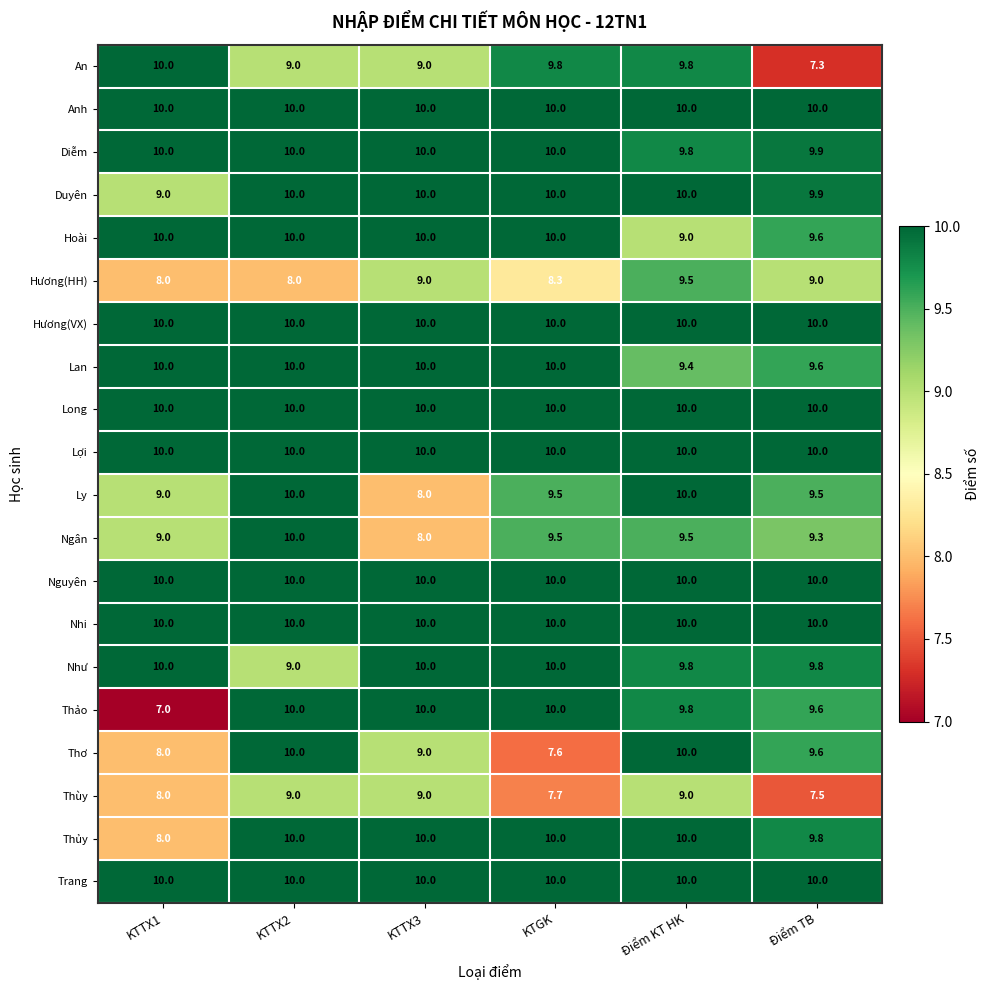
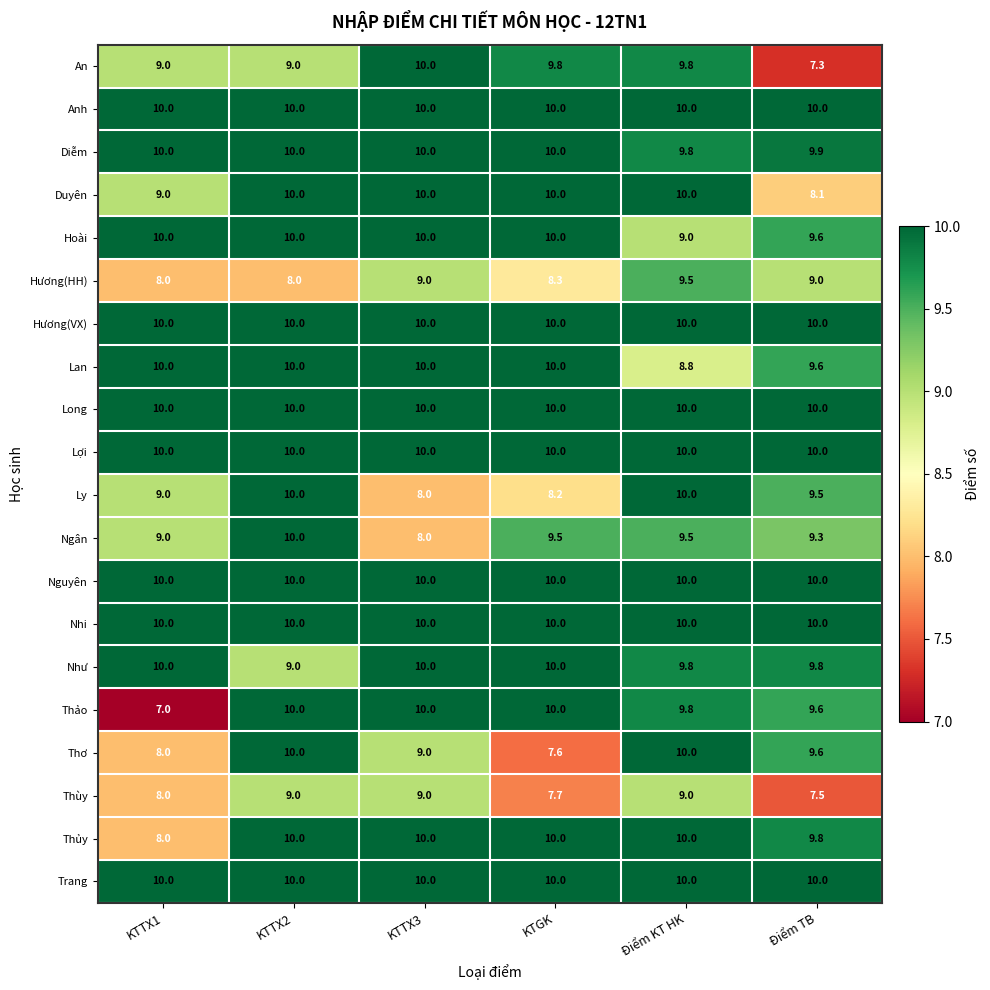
  {
    "An": {
-     "KTTX1": 10.0,
+     "KTTX1": 9.0,
      "KTTX2": 9.0,
-     "KTTX3": 9.0,
+     "KTTX3": 10.0,
      "KTGK": 9.8,
      "Điểm KT HK": 9.8,
      "Điểm TB": 7.3
    },
    "Anh": {
      "KTTX1": 10.0,
      "KTTX2": 10.0,
      "KTTX3": 10.0,
      "KTGK": 10.0,
      "Điểm KT HK": 10.0,
      "Điểm TB": 10.0
    },
    "Diễm": {
      "KTTX1": 10.0,
      "KTTX2": 10.0,
      "KTTX3": 10.0,
      "KTGK": 10.0,
      "Điểm KT HK": 9.8,
      "Điểm TB": 9.9
    },
    "Duyên": {
      "KTTX1": 9.0,
      "KTTX2": 10.0,
      "KTTX3": 10.0,
      "KTGK": 10.0,
      "Điểm KT HK": 10.0,
-     "Điểm TB": 9.9
+     "Điểm TB": 8.1
    },
    "Hoài": {
      "KTTX1": 10.0,
      "KTTX2": 10.0,
      "KTTX3": 10.0,
      "KTGK": 10.0,
      "Điểm KT HK": 9.0,
      "Điểm TB": 9.6
    },
    "Hương(HH)": {
      "KTTX1": 8.0,
      "KTTX2": 8.0,
      "KTTX3": 9.0,
      "KTGK": 8.3,
      "Điểm KT HK": 9.5,
      "Điểm TB": 9.0
    },
    "Hương(VX)": {
      "KTTX1": 10.0,
      "KTTX2": 10.0,
      "KTTX3": 10.0,
      "KTGK": 10.0,
      "Điểm KT HK": 10.0,
      "Điểm TB": 10.0
    },
    "Lan": {
      "KTTX1": 10.0,
      "KTTX2": 10.0,
      "KTTX3": 10.0,
      "KTGK": 10.0,
-     "Điểm KT HK": 9.4,
+     "Điểm KT HK": 8.8,
      "Điểm TB": 9.6
    },
    "Long": {
      "KTTX1": 10.0,
      "KTTX2": 10.0,
      "KTTX3": 10.0,
      "KTGK": 10.0,
      "Điểm KT HK": 10.0,
      "Điểm TB": 10.0
    },
    "Lợi": {
      "KTTX1": 10.0,
      "KTTX2": 10.0,
      "KTTX3": 10.0,
      "KTGK": 10.0,
      "Điểm KT HK": 10.0,
      "Điểm TB": 10.0
    },
    "Ly": {
      "KTTX1": 9.0,
      "KTTX2": 10.0,
      "KTTX3": 8.0,
-     "KTGK": 9.5,
+     "KTGK": 8.2,
      "Điểm KT HK": 10.0,
      "Điểm TB": 9.5
    },
    "Ngân": {
      "KTTX1": 9.0,
      "KTTX2": 10.0,
      "KTTX3": 8.0,
      "KTGK": 9.5,
      "Điểm KT HK": 9.5,
      "Điểm TB": 9.3
    },
    "Nguyên": {
      "KTTX1": 10.0,
      "KTTX2": 10.0,
      "KTTX3": 10.0,
      "KTGK": 10.0,
      "Điểm KT HK": 10.0,
      "Điểm TB": 10.0
    },
    "Nhi": {
      "KTTX1": 10.0,
      "KTTX2": 10.0,
      "KTTX3": 10.0,
      "KTGK": 10.0,
      "Điểm KT HK": 10.0,
      "Điểm TB": 10.0
    },
    "Như": {
      "KTTX1": 10.0,
      "KTTX2": 9.0,
      "KTTX3": 10.0,
      "KTGK": 10.0,
      "Điểm KT HK": 9.8,
      "Điểm TB": 9.8
    },
    "Thảo": {
      "KTTX1": 7.0,
      "KTTX2": 10.0,
      "KTTX3": 10.0,
      "KTGK": 10.0,
      "Điểm KT HK": 9.8,
      "Điểm TB": 9.6
    },
    "Thơ": {
      "KTTX1": 8.0,
      "KTTX2": 10.0,
      "KTTX3": 9.0,
      "KTGK": 7.6,
      "Điểm KT HK": 10.0,
      "Điểm TB": 9.6
    },
    "Thùy": {
      "KTTX1": 8.0,
      "KTTX2": 9.0,
      "KTTX3": 9.0,
      "KTGK": 7.7,
      "Điểm KT HK": 9.0,
      "Điểm TB": 7.5
    },
    "Thủy": {
      "KTTX1": 8.0,
      "KTTX2": 10.0,
      "KTTX3": 10.0,
      "KTGK": 10.0,
      "Điểm KT HK": 10.0,
      "Điểm TB": 9.8
    },
    "Trang": {
      "KTTX1": 10.0,
      "KTTX2": 10.0,
      "KTTX3": 10.0,
      "KTGK": 10.0,
      "Điểm KT HK": 10.0,
      "Điểm TB": 10.0
    }
  }
